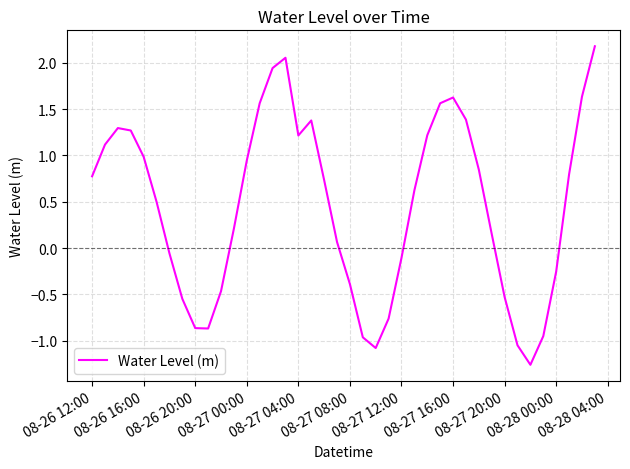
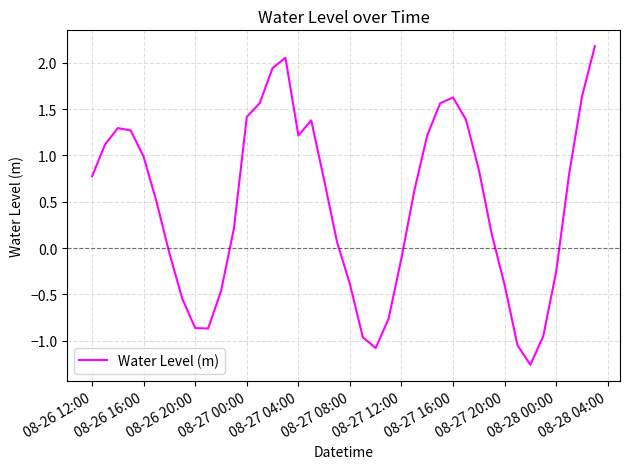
  {
    "08-26 12:00": 0.8,
    "08-26 16:00": 1.0,
    "08-26 20:00": -0.9,
-   "08-27 00:00": 0.9,
+   "08-27 00:00": 1.4,
    "08-27 04:00": 1.2,
    "08-27 08:00": -0.4,
    "08-27 12:00": -0.1,
    "08-27 16:00": 1.6,
-   "08-27 20:00": -0.5,
+   "08-27 20:00": -0.4,
    "08-28 00:00": -0.3
  }
